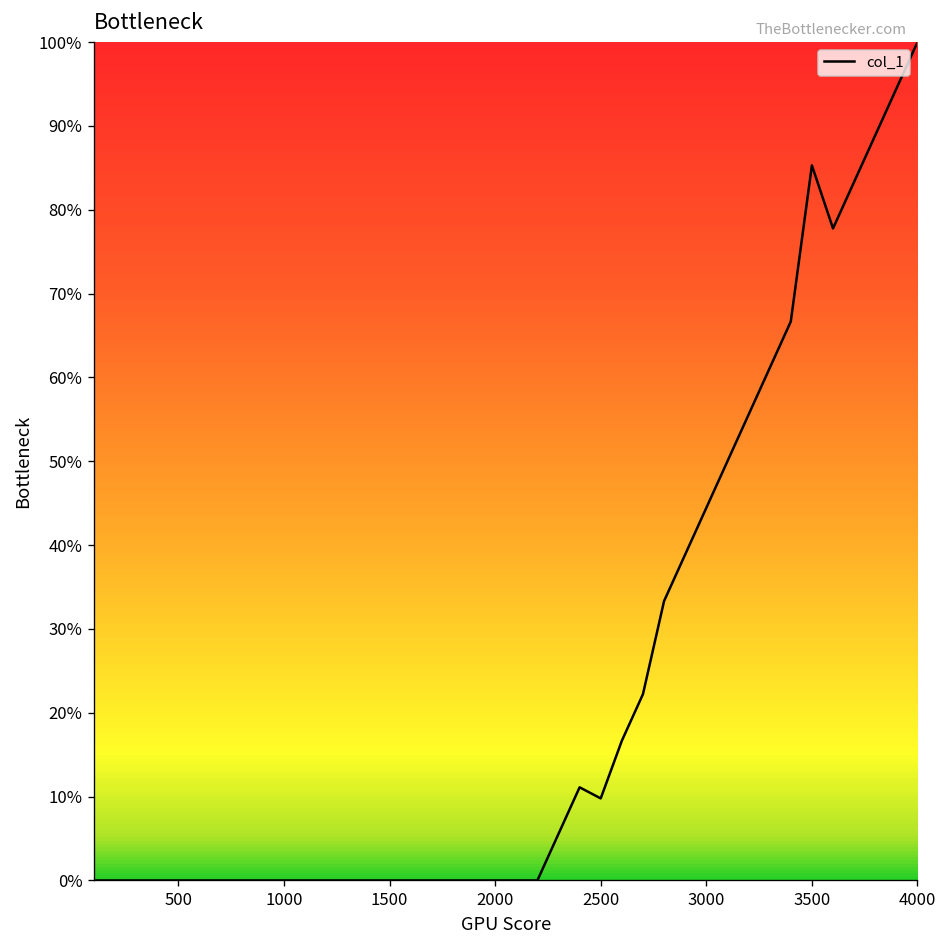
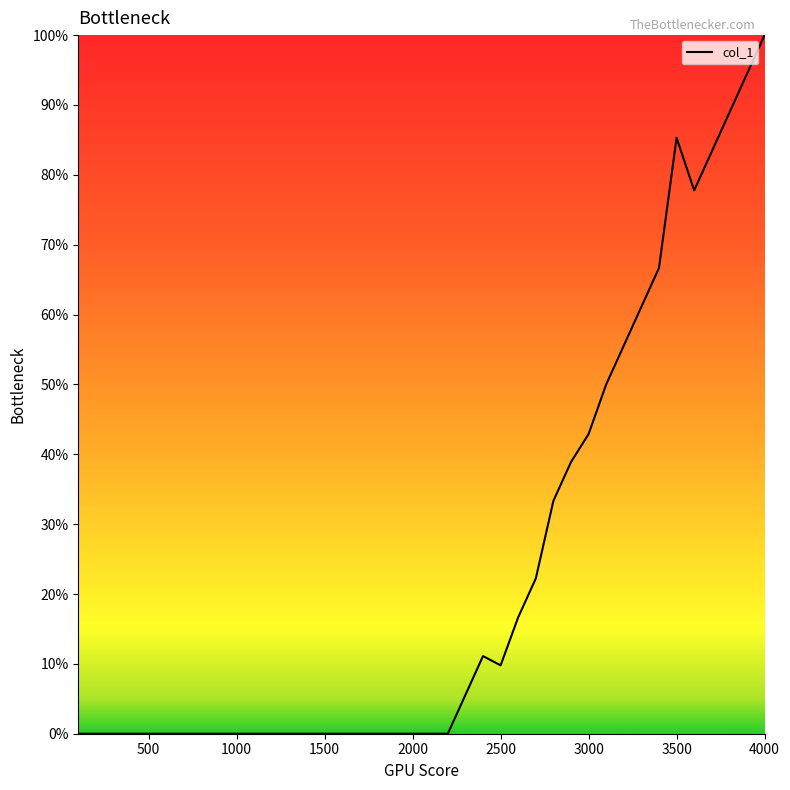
  {
    "500": "0%",
    "1000": "0%",
    "1500": "0%",
    "2000": "0%",
    "2500": "10%",
-   "3000": "44%",
+   "3000": "43%",
    "3500": "85%",
    "4000": "100%"
  }
